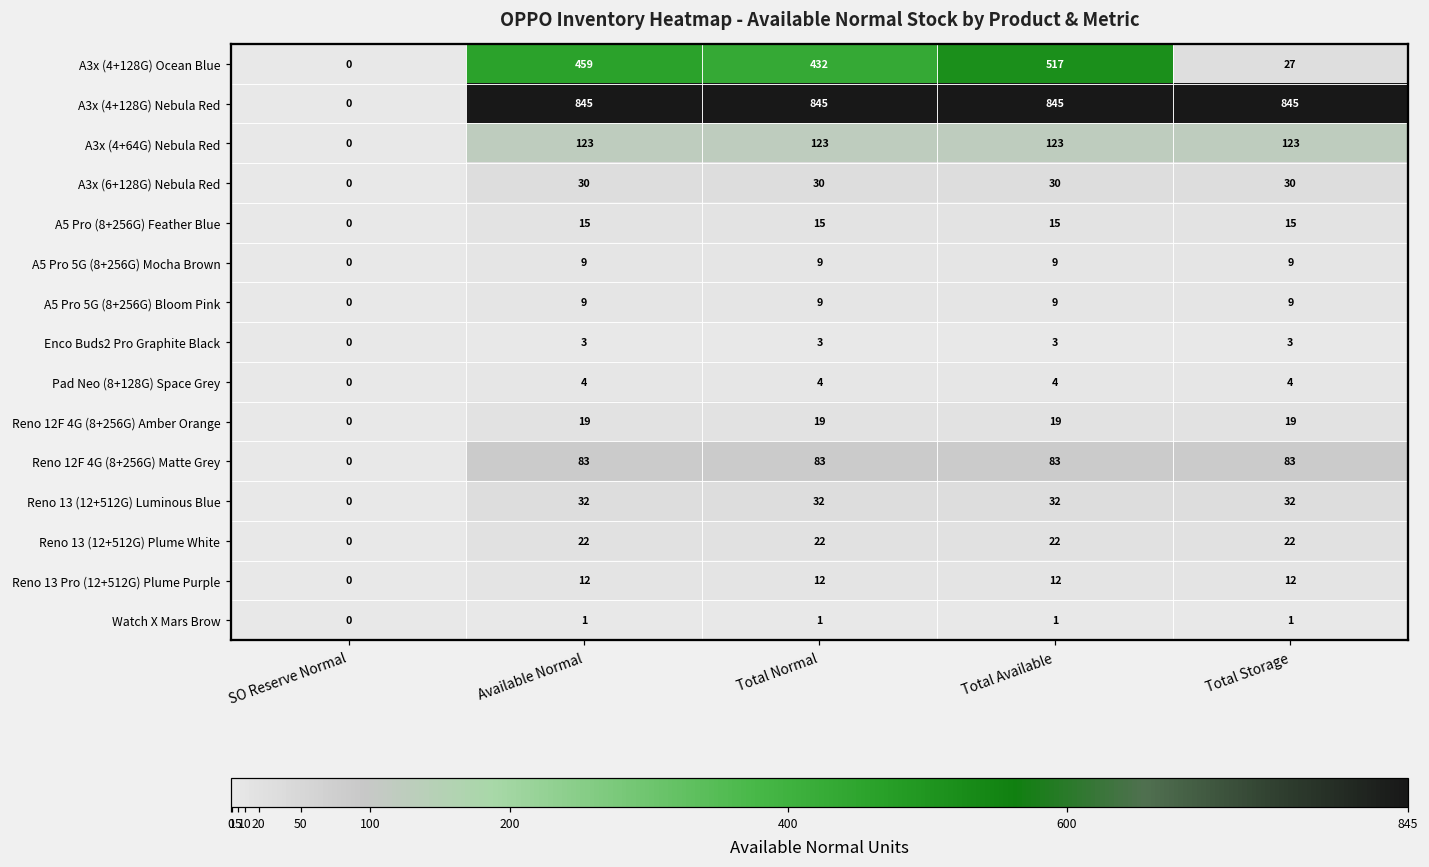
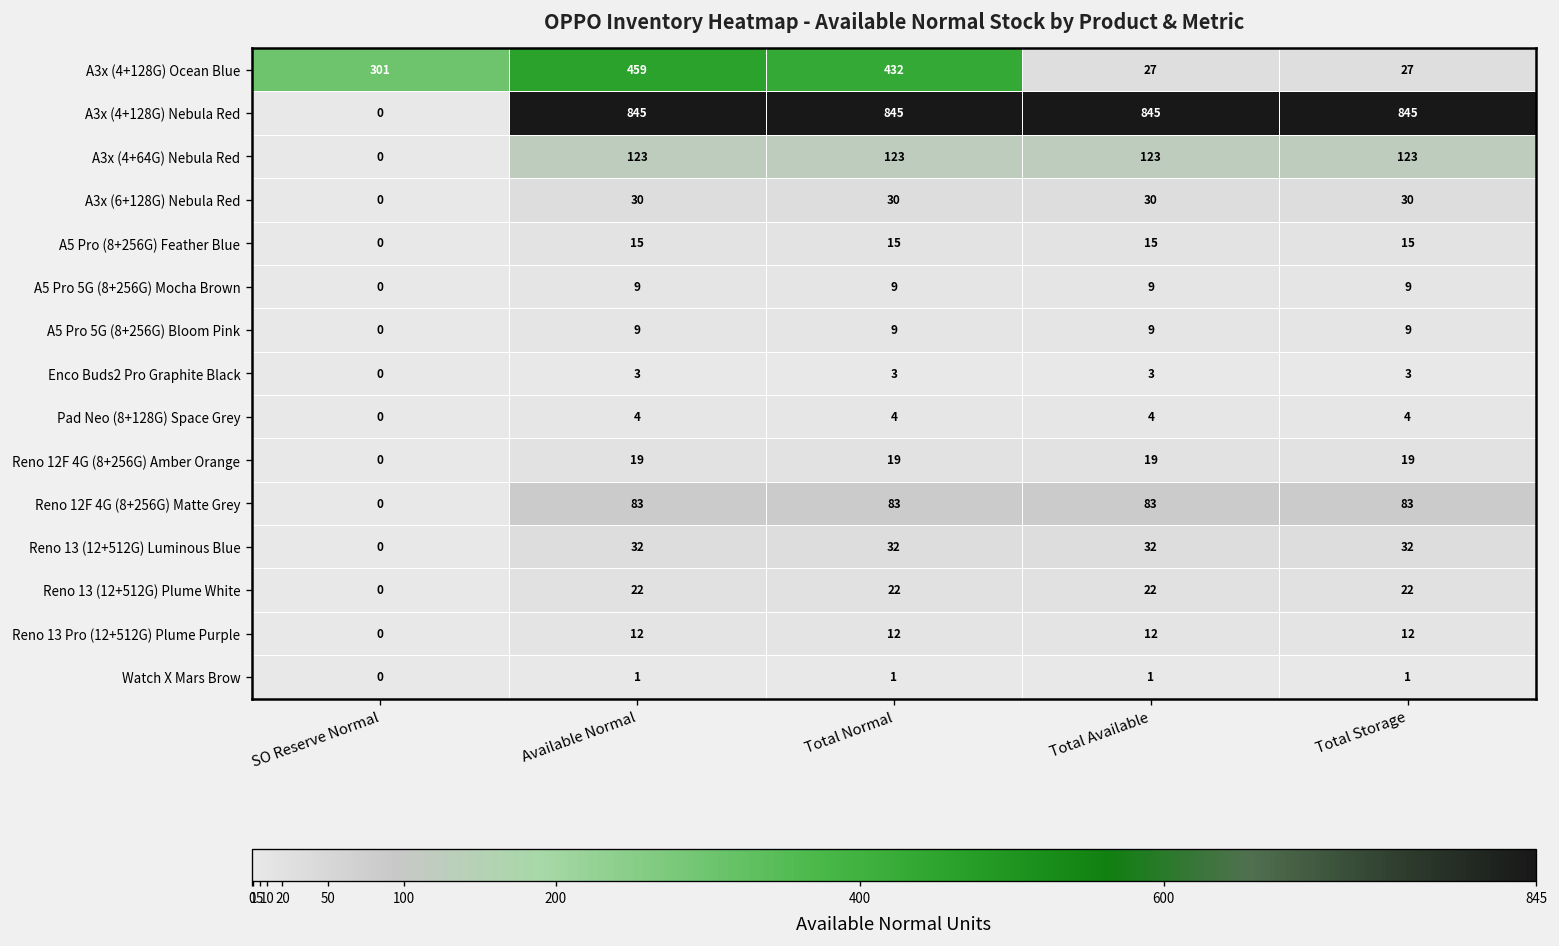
  {
    "A3x (4+128G) Ocean Blue": {
-     "SO Reserve Normal": 0,
+     "SO Reserve Normal": 301,
      "Available Normal": 459,
      "Total Normal": 432,
-     "Total Available": 517,
+     "Total Available": 27,
      "Total Storage": 27
    },
    "A3x (4+128G) Nebula Red": {
      "SO Reserve Normal": 0,
      "Available Normal": 845,
      "Total Normal": 845,
      "Total Available": 845,
      "Total Storage": 845
    },
    "A3x (4+64G) Nebula Red": {
      "SO Reserve Normal": 0,
      "Available Normal": 123,
      "Total Normal": 123,
      "Total Available": 123,
      "Total Storage": 123
    },
    "A3x (6+128G) Nebula Red": {
      "SO Reserve Normal": 0,
      "Available Normal": 30,
      "Total Normal": 30,
      "Total Available": 30,
      "Total Storage": 30
    },
    "A5 Pro (8+256G) Feather Blue": {
      "SO Reserve Normal": 0,
      "Available Normal": 15,
      "Total Normal": 15,
      "Total Available": 15,
      "Total Storage": 15
    },
    "A5 Pro 5G (8+256G) Mocha Brown": {
      "SO Reserve Normal": 0,
      "Available Normal": 9,
      "Total Normal": 9,
      "Total Available": 9,
      "Total Storage": 9
    },
    "A5 Pro 5G (8+256G) Bloom Pink": {
      "SO Reserve Normal": 0,
      "Available Normal": 9,
      "Total Normal": 9,
      "Total Available": 9,
      "Total Storage": 9
    },
    "Enco Buds2 Pro Graphite Black": {
      "SO Reserve Normal": 0,
      "Available Normal": 3,
      "Total Normal": 3,
      "Total Available": 3,
      "Total Storage": 3
    },
    "Pad Neo (8+128G) Space Grey": {
      "SO Reserve Normal": 0,
      "Available Normal": 4,
      "Total Normal": 4,
      "Total Available": 4,
      "Total Storage": 4
    },
    "Reno 12F 4G (8+256G) Amber Orange": {
      "SO Reserve Normal": 0,
      "Available Normal": 19,
      "Total Normal": 19,
      "Total Available": 19,
      "Total Storage": 19
    },
    "Reno 12F 4G (8+256G) Matte Grey": {
      "SO Reserve Normal": 0,
      "Available Normal": 83,
      "Total Normal": 83,
      "Total Available": 83,
      "Total Storage": 83
    },
    "Reno 13 (12+512G) Luminous Blue": {
      "SO Reserve Normal": 0,
      "Available Normal": 32,
      "Total Normal": 32,
      "Total Available": 32,
      "Total Storage": 32
    },
    "Reno 13 (12+512G) Plume White": {
      "SO Reserve Normal": 0,
      "Available Normal": 22,
      "Total Normal": 22,
      "Total Available": 22,
      "Total Storage": 22
    },
    "Reno 13 Pro (12+512G) Plume Purple": {
      "SO Reserve Normal": 0,
      "Available Normal": 12,
      "Total Normal": 12,
      "Total Available": 12,
      "Total Storage": 12
    },
    "Watch X Mars Brow": {
      "SO Reserve Normal": 0,
      "Available Normal": 1,
      "Total Normal": 1,
      "Total Available": 1,
      "Total Storage": 1
    }
  }
